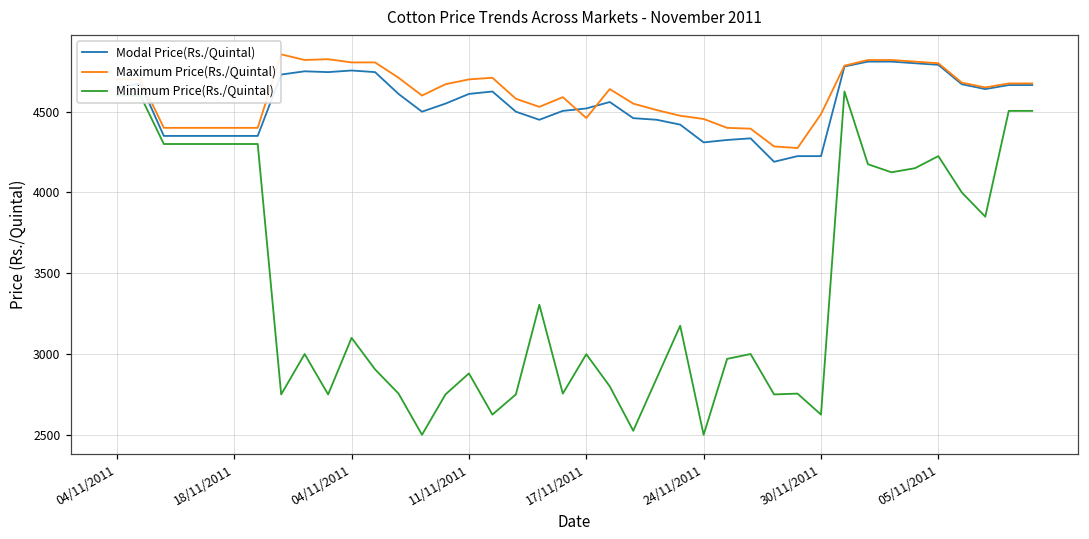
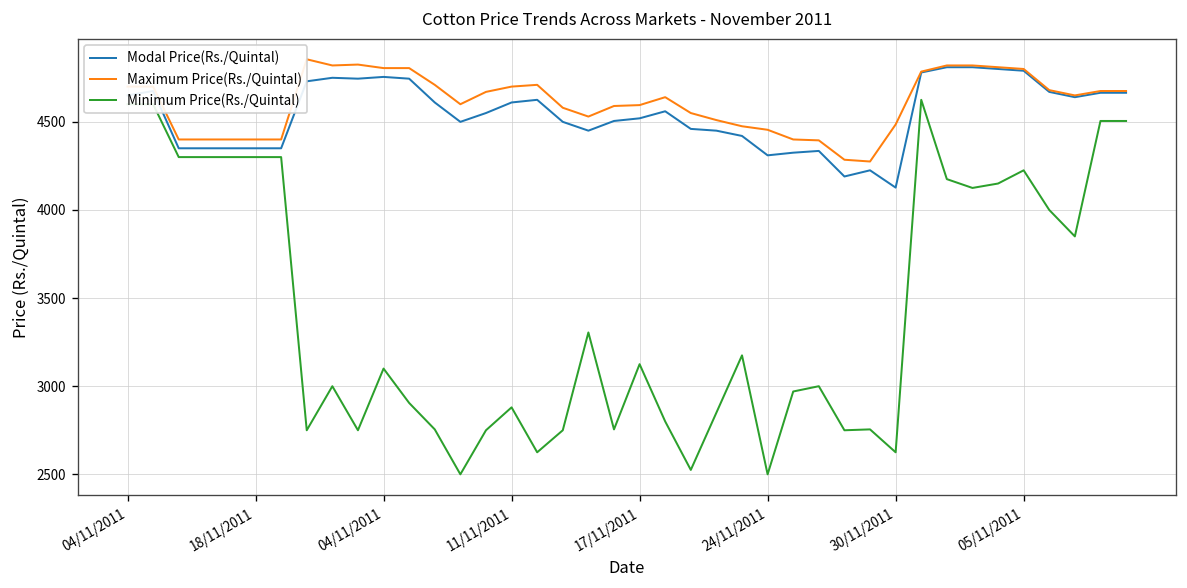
  {
    "Modal Price(Rs./Quintal)": {
      "17/11/2011": 4520,
      "24/11/2011": 4310,
-     "30/11/2011": 4230
+     "30/11/2011": 4130
    },
    "Maximum Price(Rs./Quintal)": {
-     "17/11/2011": 4460,
+     "17/11/2011": 4600,
      "24/11/2011": 4460,
      "30/11/2011": 4490
    },
    "Minimum Price(Rs./Quintal)": {
-     "17/11/2011": 3000,
+     "17/11/2011": 3130,
      "24/11/2011": 2500,
      "30/11/2011": 2630
    }
  }
